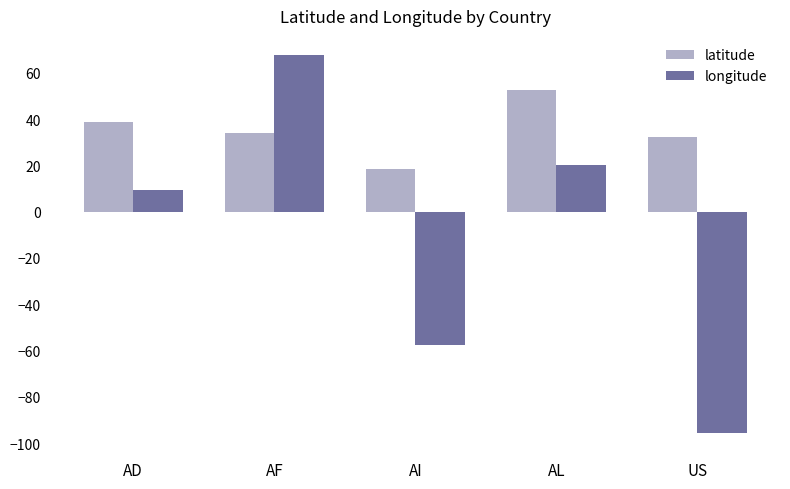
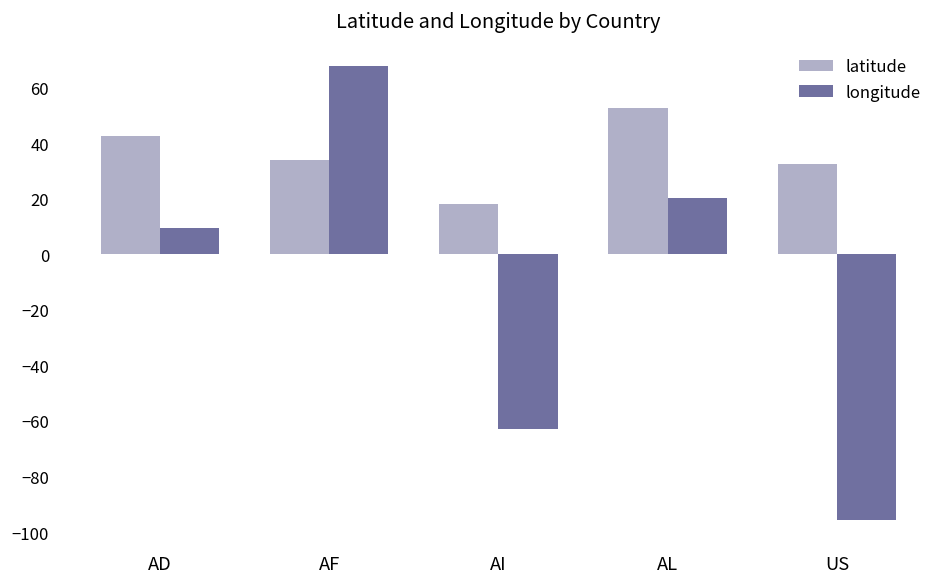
  {
    "latitude": {
-     "AD": 39,
+     "AD": 43,
      "AF": 34,
      "AI": 18,
      "AL": 53,
      "US": 32
    },
    "longitude": {
      "AD": 9,
      "AF": 68,
-     "AI": -58,
+     "AI": -63,
      "AL": 20,
      "US": -96
    }
  }
